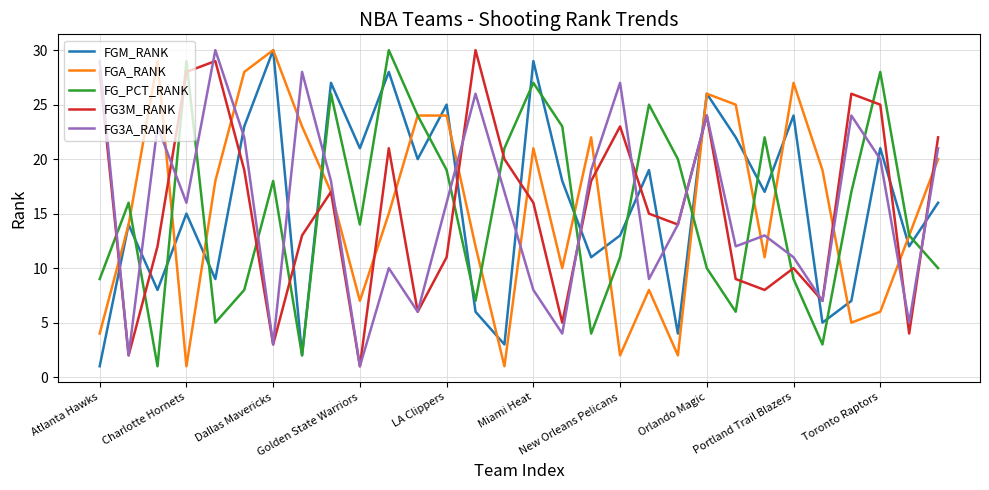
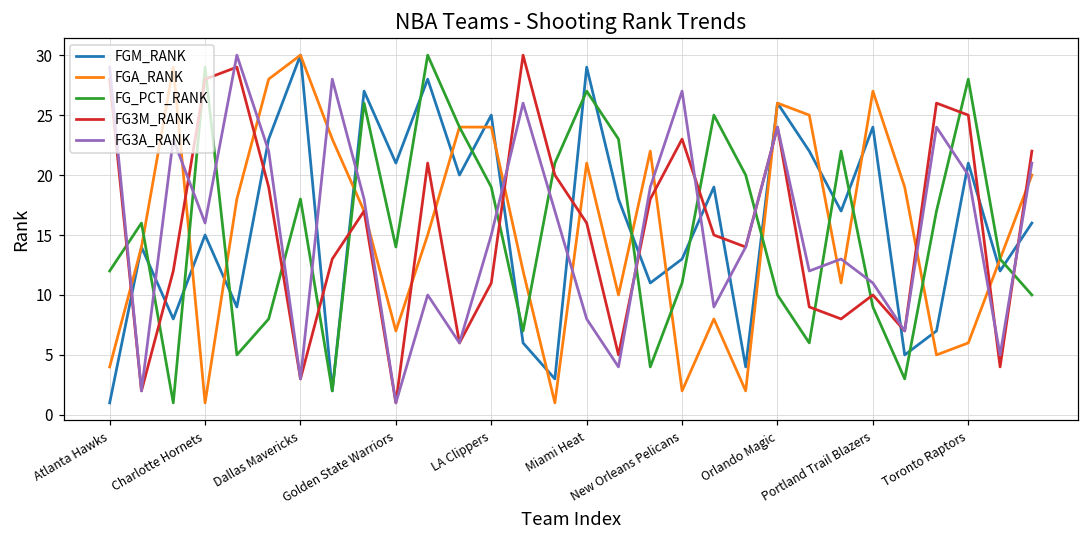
  {
    "FGM_RANK": {
      "Atlanta Hawks": 1,
      "Charlotte Hornets": 15,
      "Golden State Warriors": 21,
      "LA Clippers": 25,
      "Miami Heat": 29,
      "New Orleans Pelicans": 13,
      "Portland Trail Blazers": 24,
      "Toronto Raptors": 21
    },
    "FGA_RANK": {
      "Atlanta Hawks": 4,
      "Charlotte Hornets": 1,
      "Golden State Warriors": 7,
      "LA Clippers": 24,
      "Miami Heat": 21,
      "New Orleans Pelicans": 2,
      "Portland Trail Blazers": 27,
      "Toronto Raptors": 6
    },
    "FG_PCT_RANK": {
-     "Atlanta Hawks": 9,
+     "Atlanta Hawks": 12,
      "Dallas Mavericks": 18,
      "Golden State Warriors": 14,
      "LA Clippers": 19,
      "Miami Heat": 27,
      "New Orleans Pelicans": 11,
      "Orlando Magic": 10,
      "Portland Trail Blazers": 9,
      "Toronto Raptors": 28
    },
    "FG3M_RANK": {
      "LA Clippers": 11,
      "Miami Heat": 16,
      "New Orleans Pelicans": 23,
      "Portland Trail Blazers": 10,
      "Toronto Raptors": 25
    },
    "FG3A_RANK": {
      "Charlotte Hornets": 16,
-     "LA Clippers": 16,
+     "LA Clippers": 15,
      "Miami Heat": 8,
      "New Orleans Pelicans": 27,
      "Portland Trail Blazers": 11,
      "Toronto Raptors": 20
    }
  }
